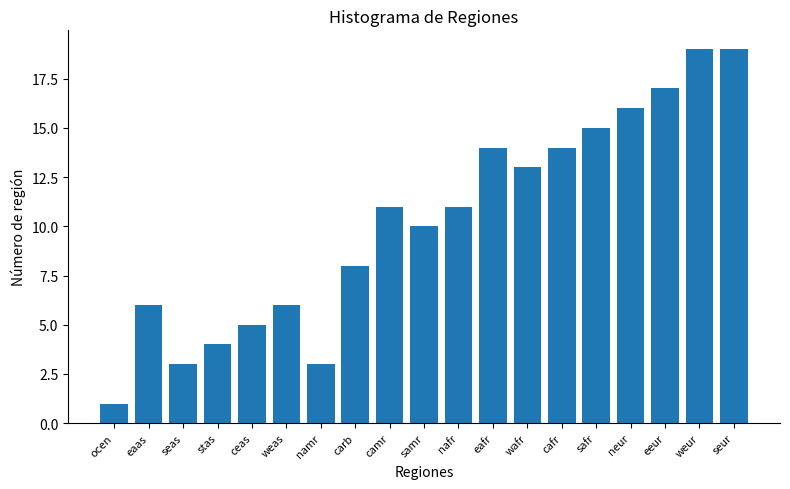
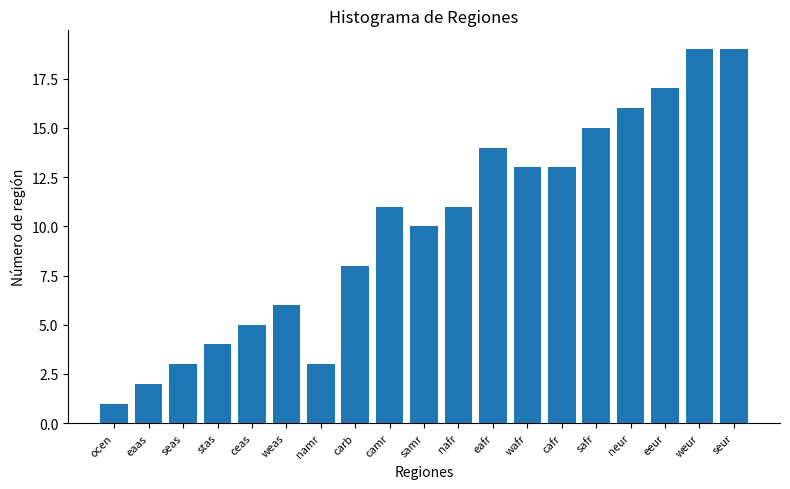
  {
    "ocen": 1,
-   "eaas": 6,
+   "eaas": 2,
    "seas": 3,
    "stas": 4,
    "ceas": 5,
    "weas": 6,
    "namr": 3,
    "carb": 8,
    "camr": 11,
    "samr": 10,
    "nafr": 11,
    "eafr": 14,
    "wafr": 13,
-   "cafr": 14,
+   "cafr": 13,
    "safr": 15,
    "neur": 16,
    "eeur": 17,
    "weur": 19,
    "seur": 19
  }
